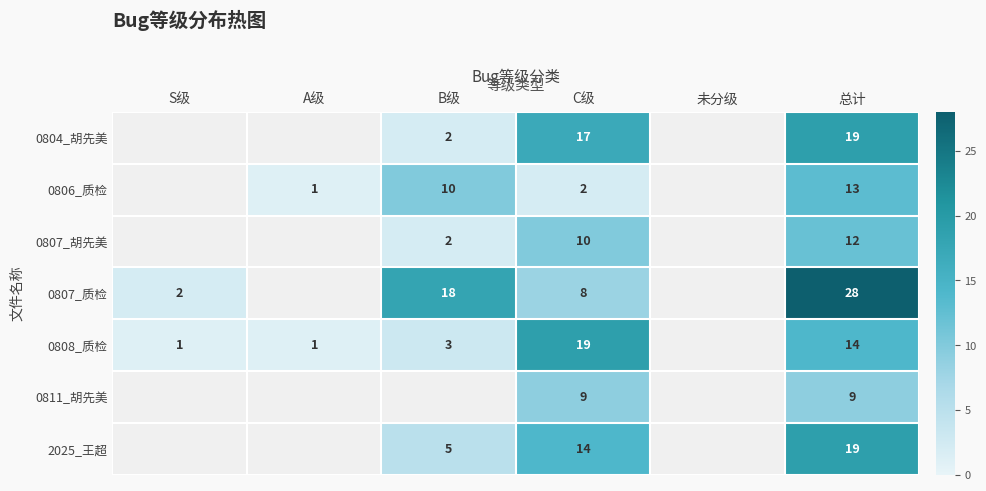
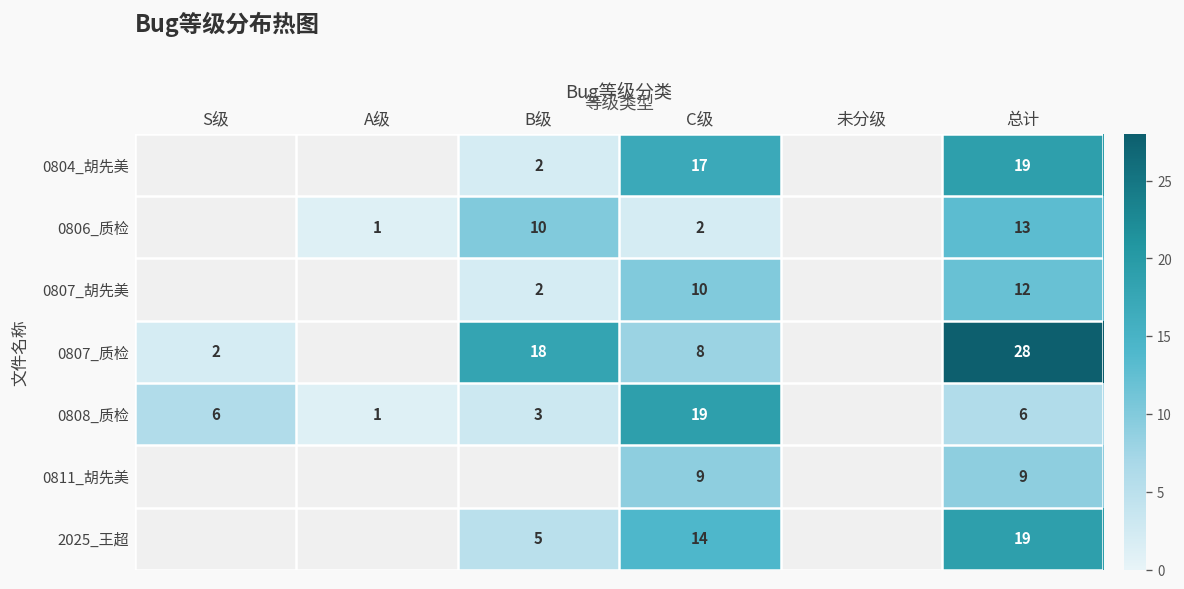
  {
    "0804_胡先美": {
      "B级": 2,
      "C级": 17,
      "总计": 19
    },
    "0806_质检": {
      "A级": 1,
      "B级": 10,
      "C级": 2,
      "总计": 13
    },
    "0807_胡先美": {
      "B级": 2,
      "C级": 10,
      "总计": 12
    },
    "0807_质检": {
      "S级": 2,
      "B级": 18,
      "C级": 8,
      "总计": 28
    },
    "0808_质检": {
-     "S级": 1,
+     "S级": 6,
      "A级": 1,
      "B级": 3,
      "C级": 19,
-     "总计": 14
+     "总计": 6
    },
    "0811_胡先美": {
      "C级": 9,
      "总计": 9
    },
    "2025_王超": {
      "B级": 5,
      "C级": 14,
      "总计": 19
    }
  }
